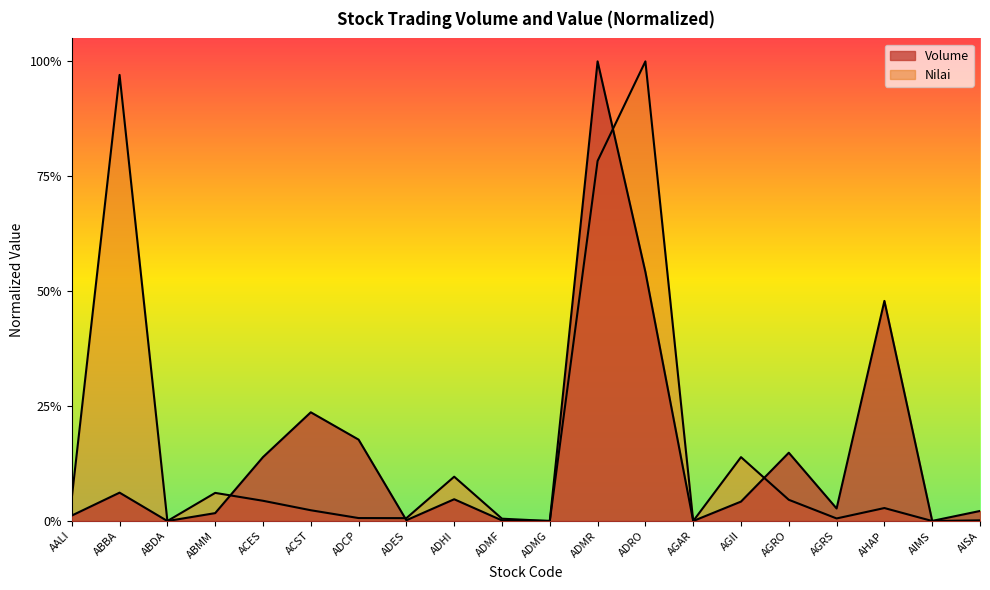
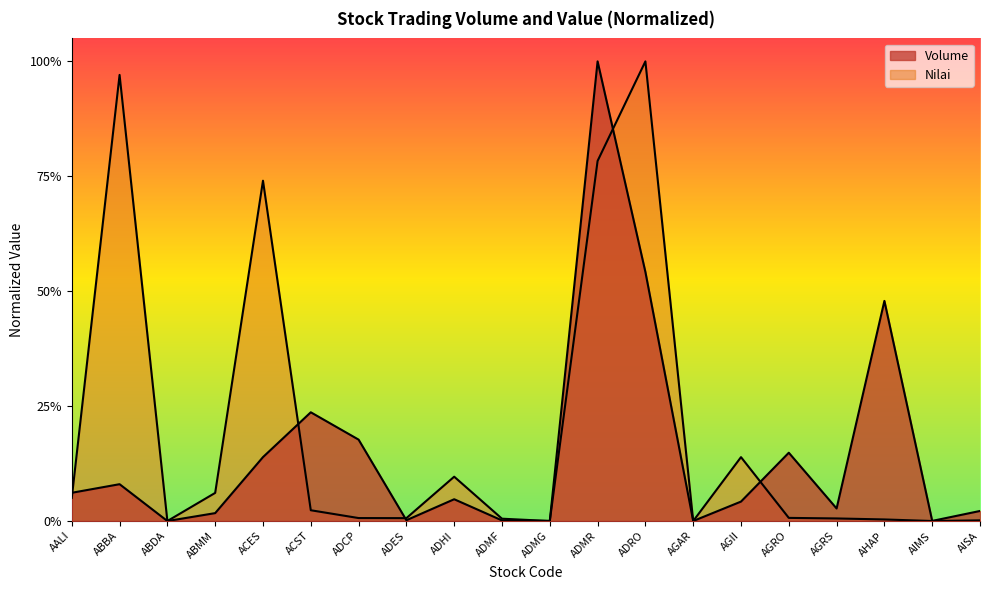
  {
    "Volume": {
-     "AALI": "1%",
-     "ABBA": "6%",
+     "AALI": "6%",
+     "ABBA": "8%",
      "ABMM": "2%",
      "ACES": "14%",
      "ACST": "24%",
      "ADCP": "18%",
      "ADHI": "5%",
      "ADMR": "100%",
      "ADRO": "54%",
      "AGII": "4%",
      "AGRO": "15%",
      "AGRS": "3%",
      "AHAP": "48%",
      "AISA": "2%"
    },
    "Nilai": {
      "AALI": "5%",
      "ABBA": "97%",
      "ABMM": "6%",
-     "ACES": "4%",
+     "ACES": "74%",
      "ACST": "2%",
      "ADCP": "1%",
      "ADHI": "10%",
      "ADMR": "78%",
      "ADRO": "100%",
      "AGII": "14%",
-     "AGRO": "5%",
+     "AGRO": "1%",
      "AGRS": "1%",
-     "AHAP": "3%",
+     "AHAP": "0%",
      "AISA": "0%"
    }
  }
